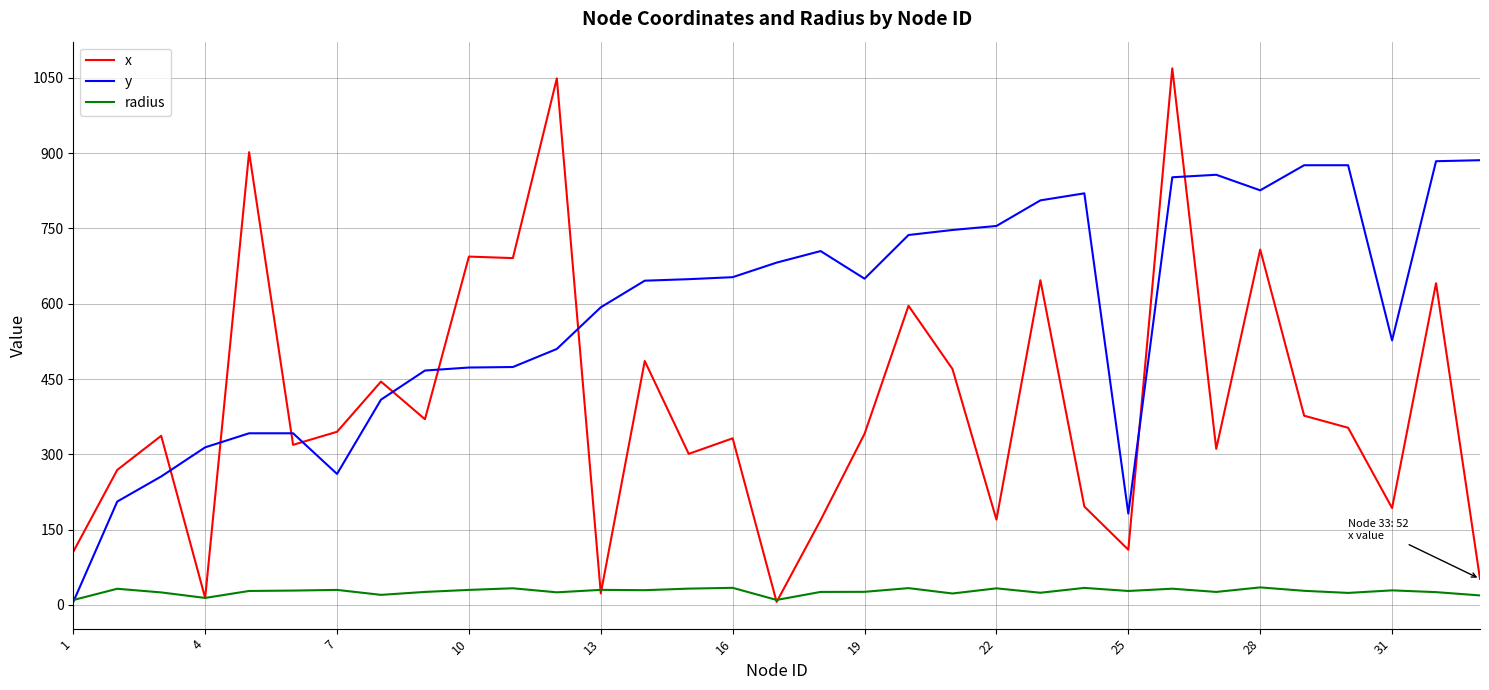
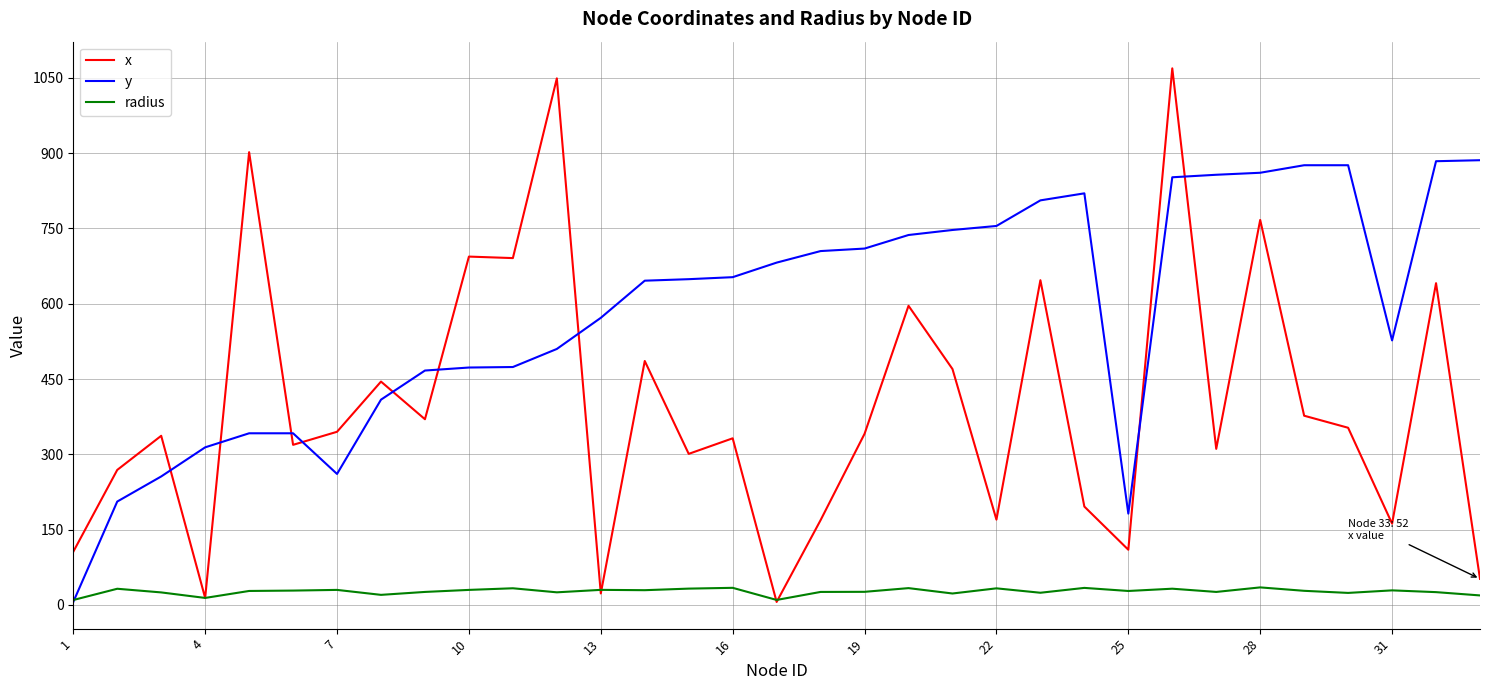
  {
    "x": {
      "1": 110,
      "7": 350,
      "10": 690,
      "13": 20,
      "16": 330,
      "19": 340,
      "22": 170,
      "25": 110,
-     "28": 710,
-     "31": 190
+     "28": 770,
+     "31": 160
    },
    "y": {
      "4": 310,
      "7": 260,
      "10": 470,
-     "13": 590,
+     "13": 570,
      "16": 650,
-     "19": 650,
+     "19": 710,
      "22": 760,
      "25": 180,
-     "28": 830,
+     "28": 860,
      "31": 530
    },
    "radius": {
      "7": 30,
      "10": 30,
      "13": 30,
      "16": 30,
      "19": 30,
      "22": 30,
      "25": 30,
      "28": 40,
      "31": 30
    }
  }
